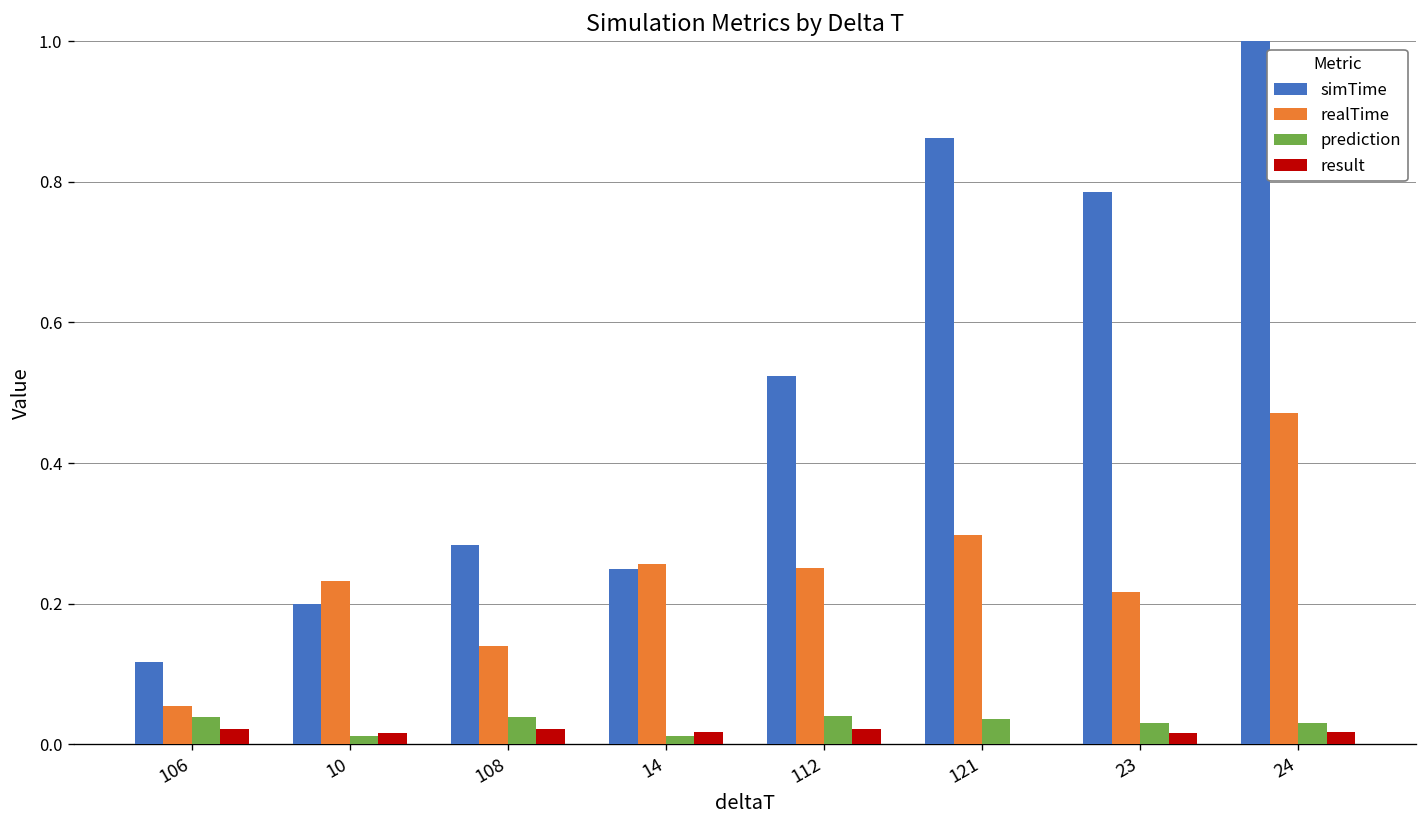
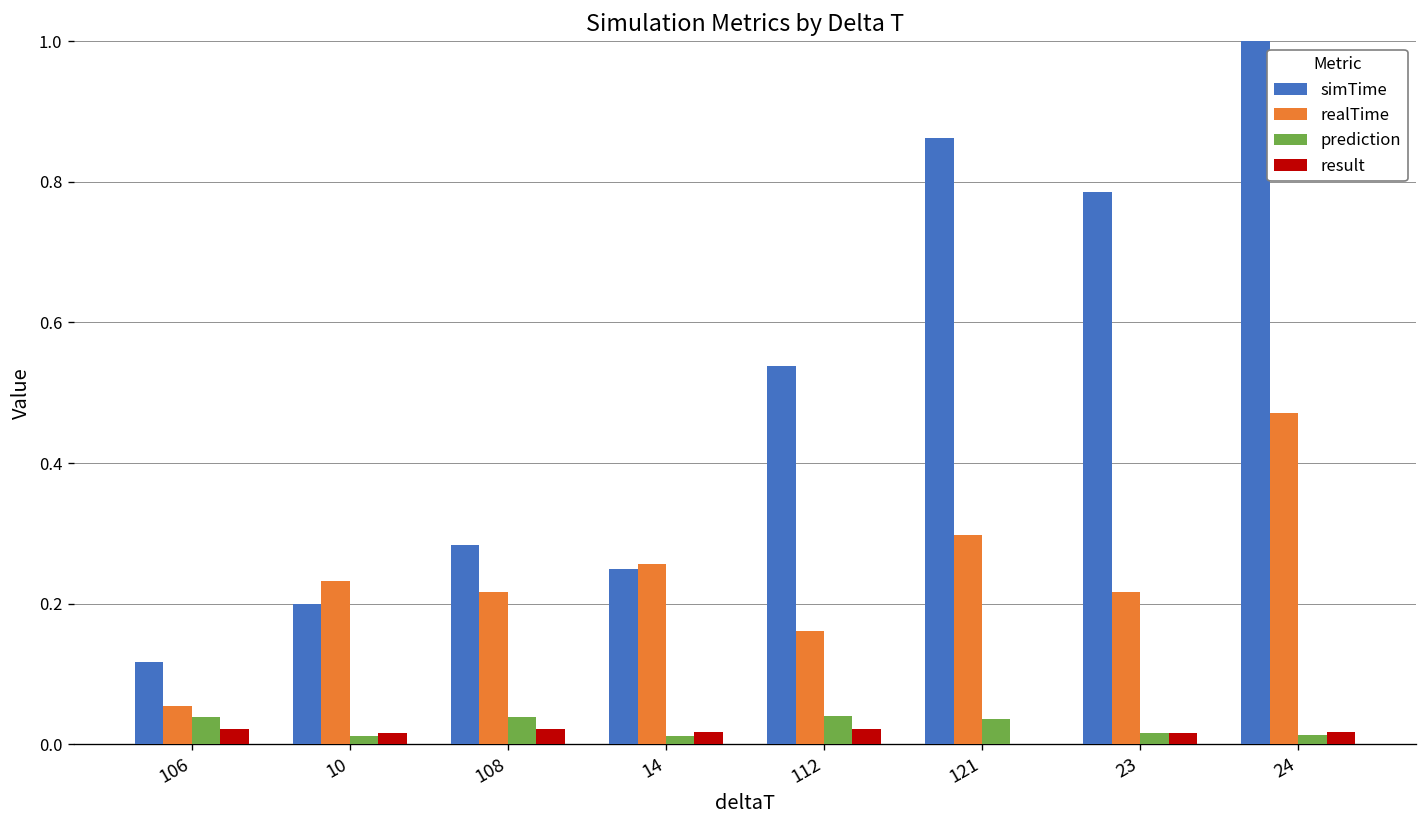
  {
    "simTime": {
      "106": 0.12,
      "10": 0.20,
      "108": 0.28,
      "14": 0.25,
-     "112": 0.52,
+     "112": 0.54,
      "121": 0.86,
      "23": 0.78,
      "24": 1.00
    },
    "realTime": {
      "106": 0.05,
      "10": 0.23,
-     "108": 0.14,
+     "108": 0.22,
      "14": 0.26,
-     "112": 0.25,
+     "112": 0.16,
      "121": 0.30,
      "23": 0.22,
      "24": 0.47
    },
    "prediction": {
      "106": 0.04,
      "10": 0.01,
      "108": 0.04,
      "14": 0.01,
      "112": 0.04,
      "121": 0.04,
-     "23": 0.03,
-     "24": 0.03
+     "23": 0.02,
+     "24": 0.01
    },
    "result": {
      "106": 0.02,
      "10": 0.02,
      "108": 0.02,
      "14": 0.02,
      "112": 0.02,
      "23": 0.02,
      "24": 0.02
    }
  }
